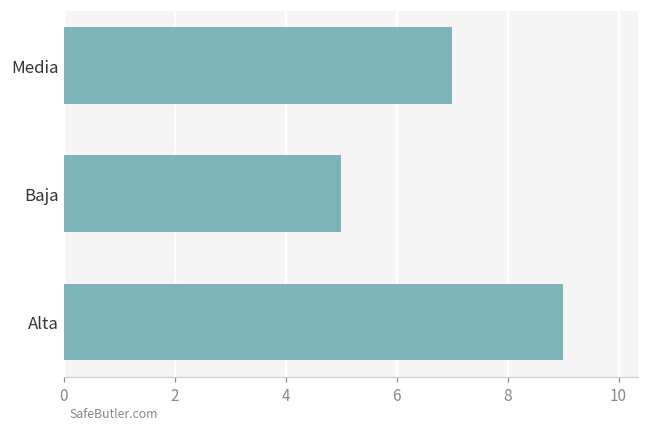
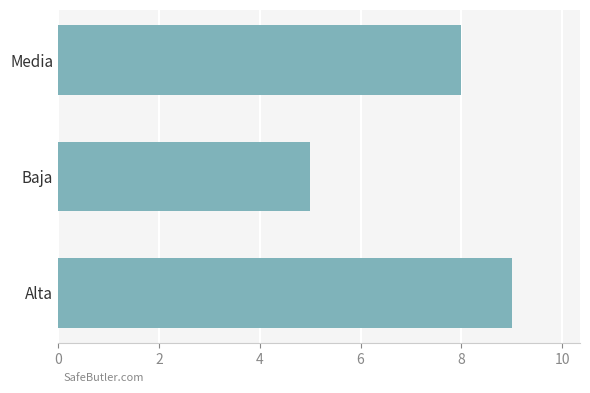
  {
-   "Media": 7,
+   "Media": 8,
    "Baja": 5,
    "Alta": 9
  }
